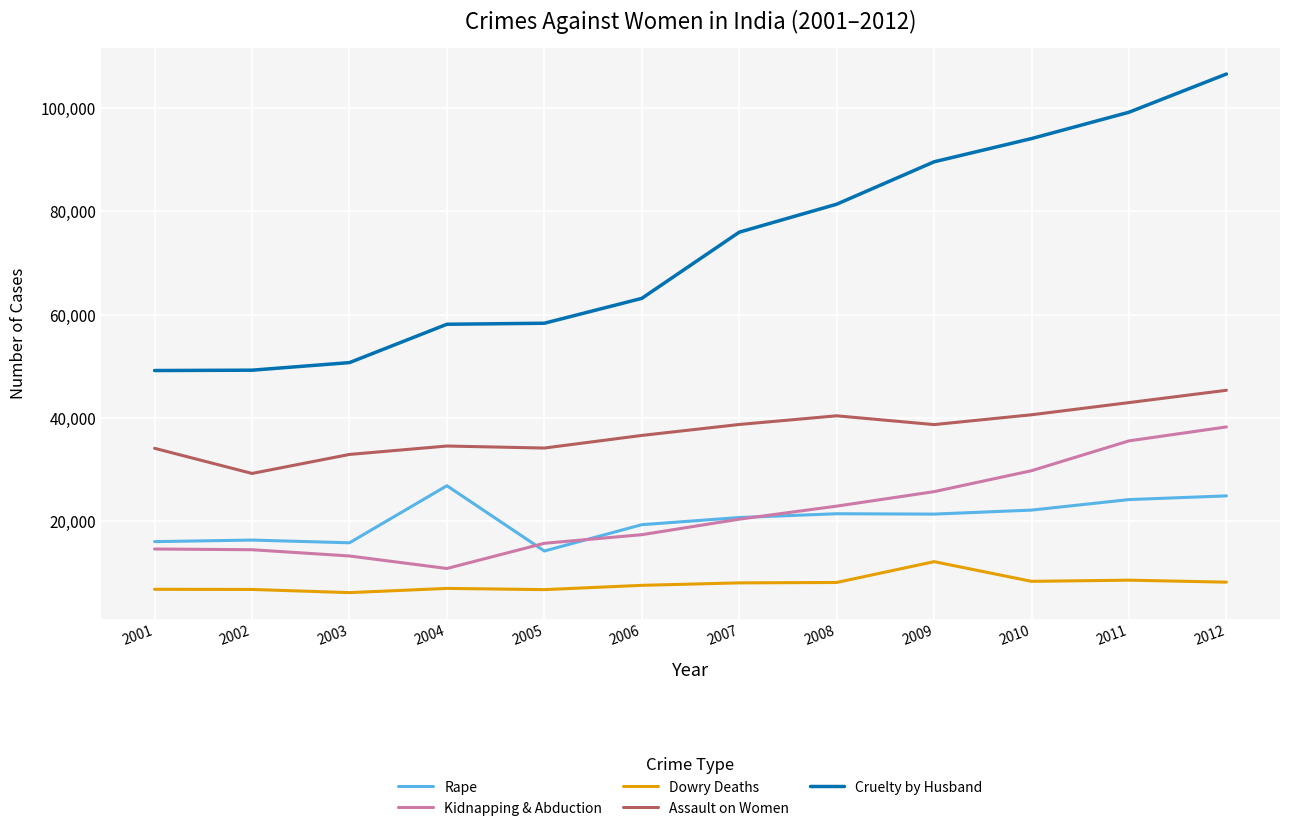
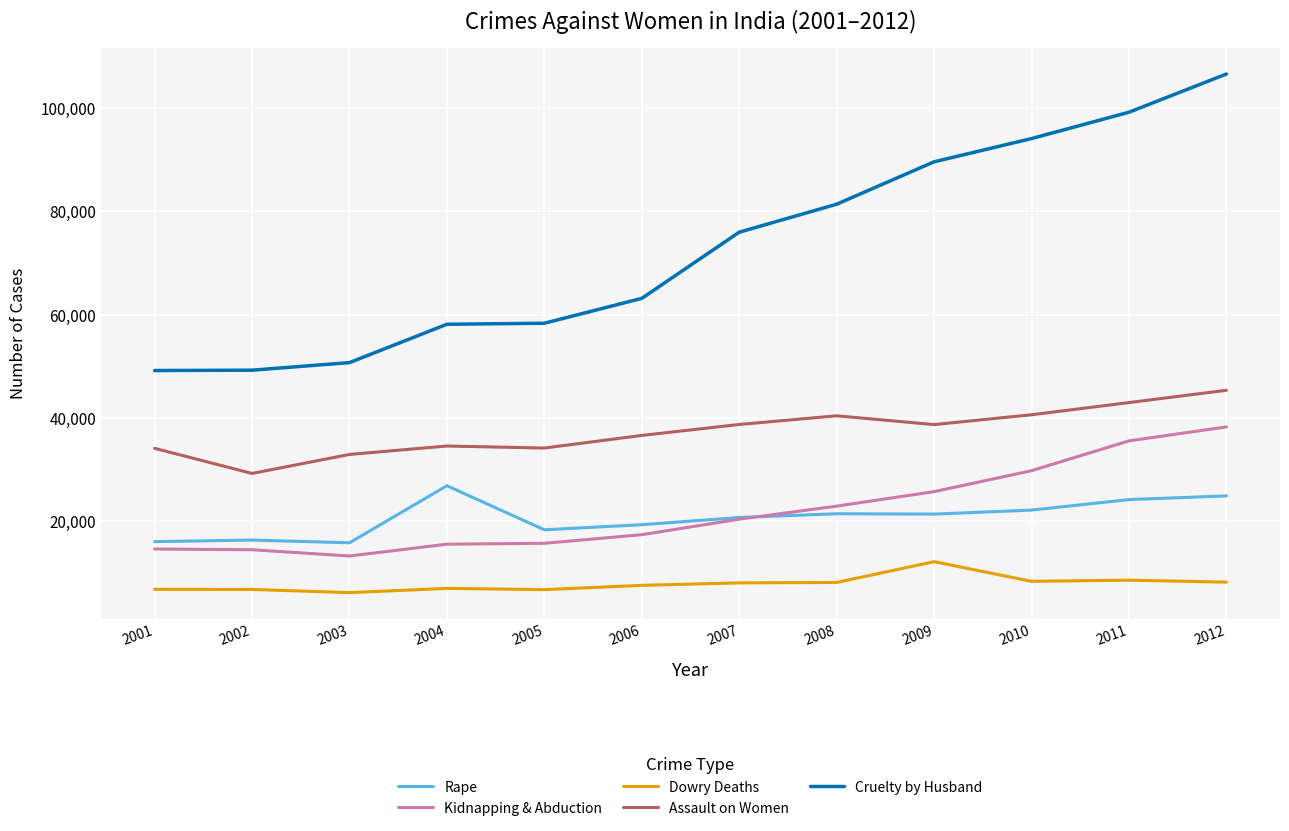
  {
    "Rape": {
      "2001": "16,000",
      "2002": "16,000",
      "2003": "16,000",
      "2004": "27,000",
-     "2005": "14,000",
+     "2005": "18,000",
      "2006": "19,000",
      "2008": "21,000",
      "2009": "21,000",
      "2010": "22,000",
      "2011": "24,000",
      "2012": "25,000"
    },
    "Kidnapping & Abduction": {
      "2001": "15,000",
      "2002": "15,000",
      "2003": "13,000",
-     "2004": "11,000",
+     "2004": "16,000",
      "2005": "16,000",
      "2006": "17,000",
      "2008": "23,000",
      "2009": "26,000",
      "2010": "30,000",
      "2011": "36,000",
      "2012": "38,000"
    },
    "Dowry Deaths": {
      "2001": "7,000",
      "2002": "7,000",
      "2003": "6,000",
      "2004": "7,000",
      "2005": "7,000",
      "2006": "8,000",
      "2007": "8,000",
      "2008": "8,000",
      "2009": "12,000",
      "2010": "8,000",
      "2011": "9,000",
      "2012": "8,000"
    },
    "Assault on Women": {
      "2001": "34,000",
      "2002": "29,000",
      "2003": "33,000",
      "2004": "35,000",
      "2005": "34,000",
      "2006": "37,000",
      "2007": "39,000",
      "2008": "40,000",
      "2009": "39,000",
      "2010": "41,000",
      "2011": "43,000",
      "2012": "45,000"
    },
    "Cruelty by Husband": {
      "2001": "49,000",
      "2002": "49,000",
      "2003": "51,000",
      "2004": "58,000",
      "2005": "58,000",
      "2006": "63,000",
      "2007": "76,000",
      "2008": "81,000",
      "2009": "90,000",
      "2010": "94,000",
      "2011": "99,000",
      "2012": "107,000"
    }
  }
